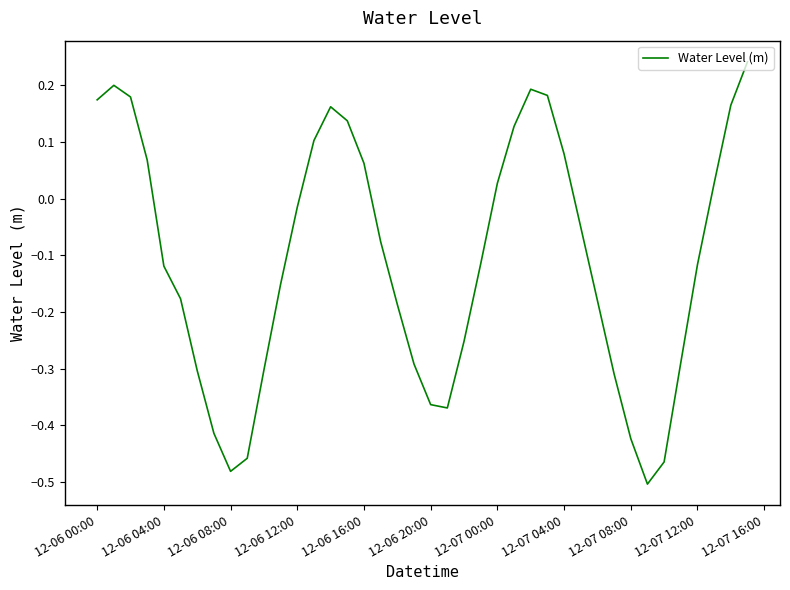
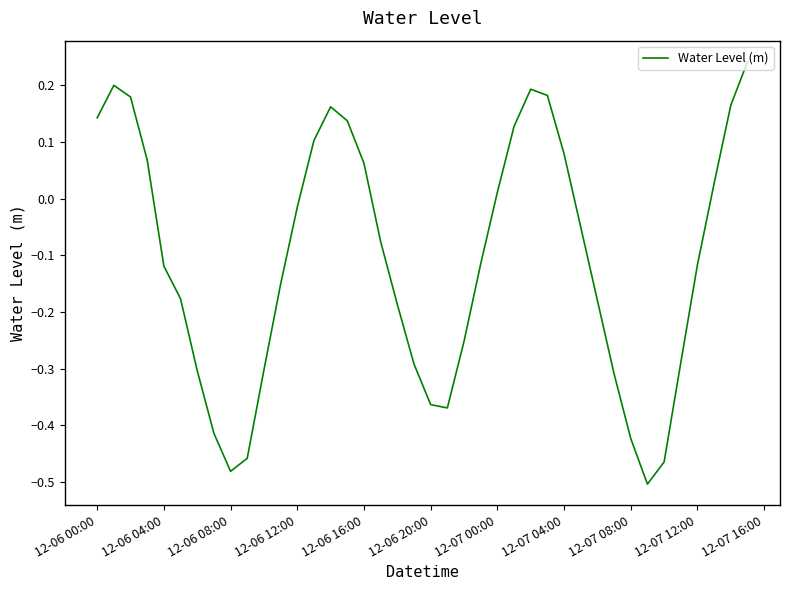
  {
-   "12-06 00:00": 0.17,
+   "12-06 00:00": 0.14,
    "12-06 04:00": -0.12,
    "12-06 08:00": -0.48,
    "12-06 12:00": -0.02,
    "12-06 16:00": 0.06,
    "12-06 20:00": -0.36,
-   "12-07 00:00": 0.03,
+   "12-07 00:00": 0.01,
    "12-07 04:00": 0.08,
    "12-07 08:00": -0.42,
    "12-07 12:00": -0.12
  }
